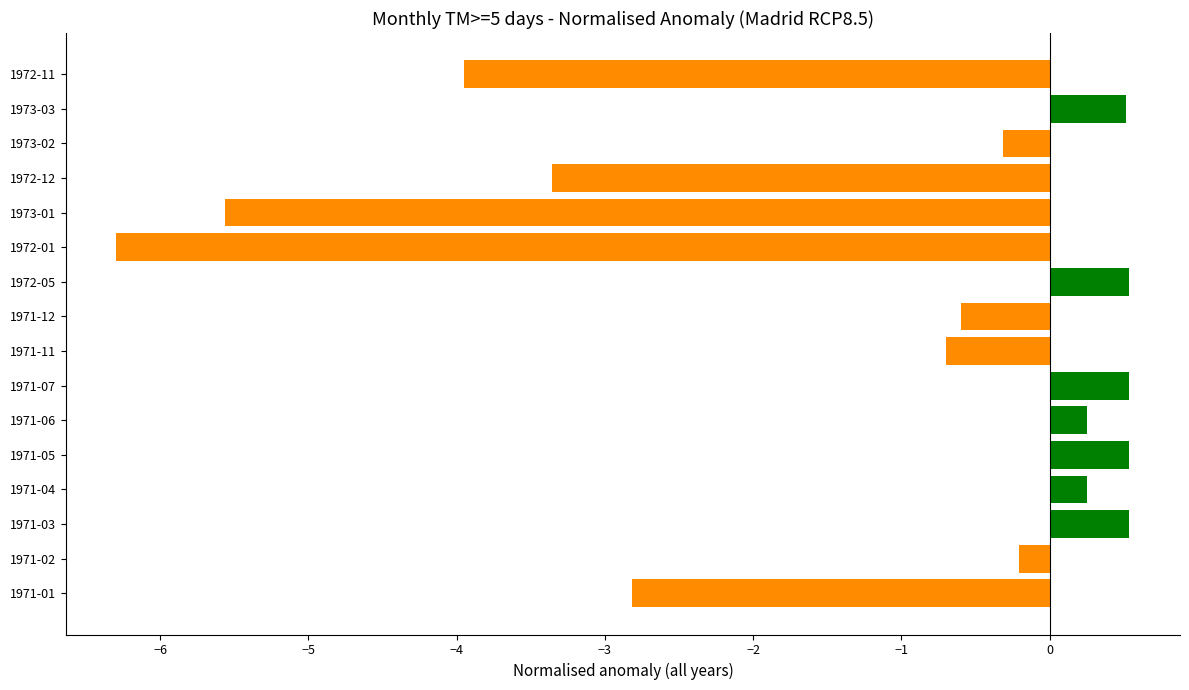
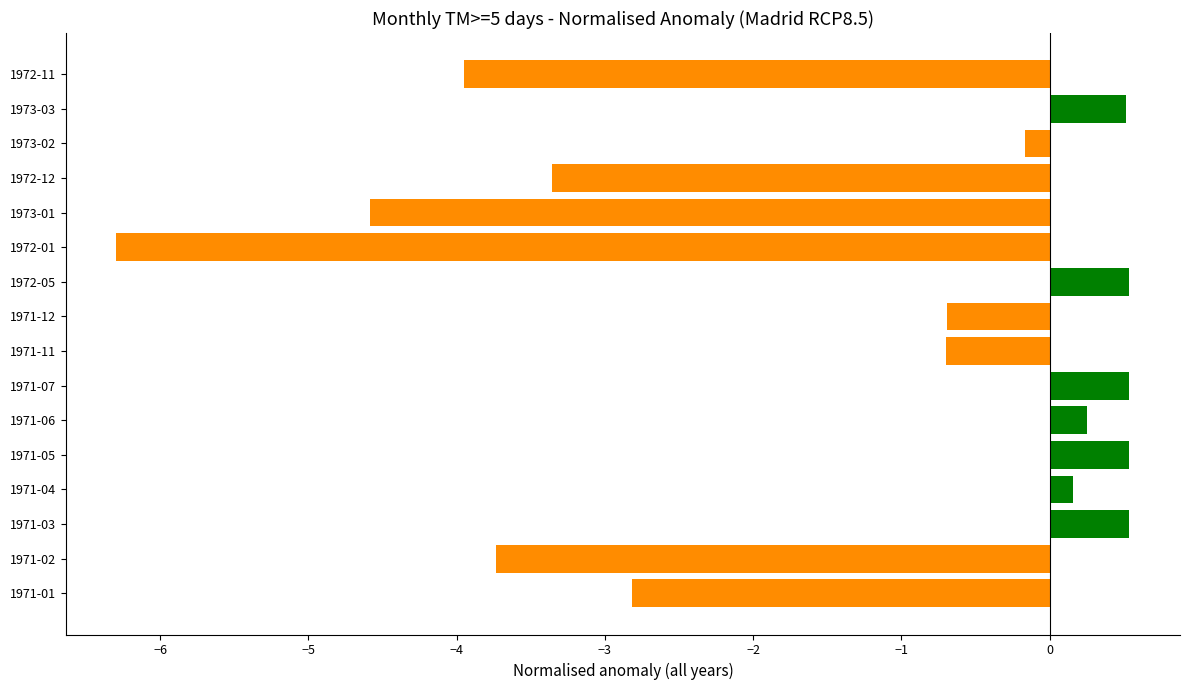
  {
    "1972-11": -3.95,
    "1973-03": 0.51,
-   "1973-02": -0.32,
+   "1973-02": -0.17,
    "1972-12": -3.36,
-   "1973-01": -5.56,
+   "1973-01": -4.59,
    "1972-01": -6.29,
    "1972-05": 0.54,
-   "1971-12": -0.60,
+   "1971-12": -0.69,
    "1971-11": -0.70,
    "1971-07": 0.54,
    "1971-06": 0.25,
    "1971-05": 0.54,
-   "1971-04": 0.25,
+   "1971-04": 0.16,
    "1971-03": 0.54,
-   "1971-02": -0.21,
+   "1971-02": -3.73,
    "1971-01": -2.82
  }
